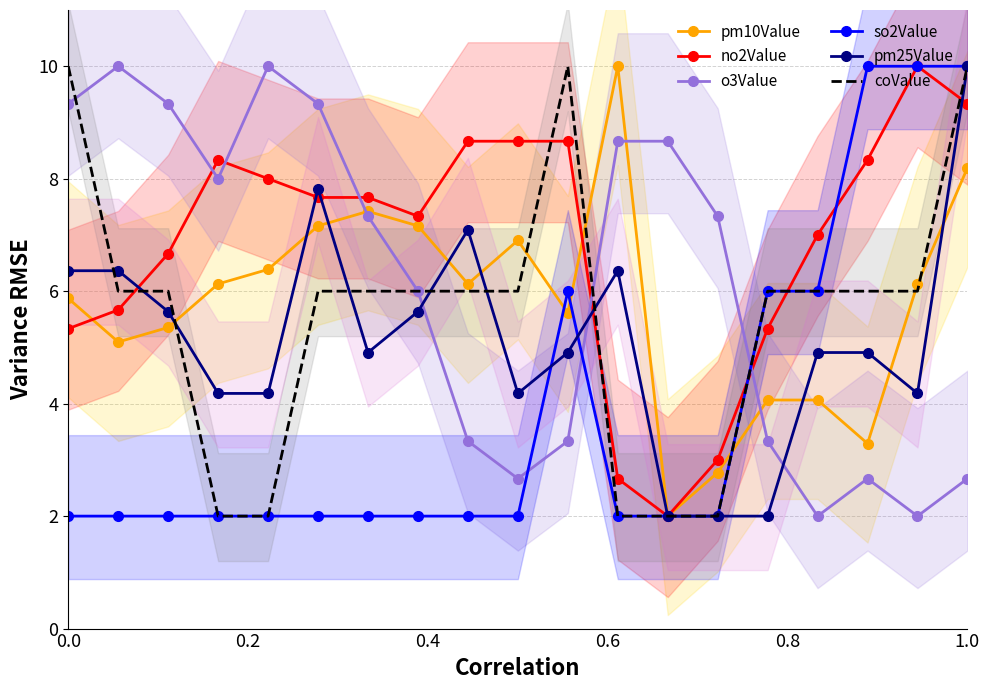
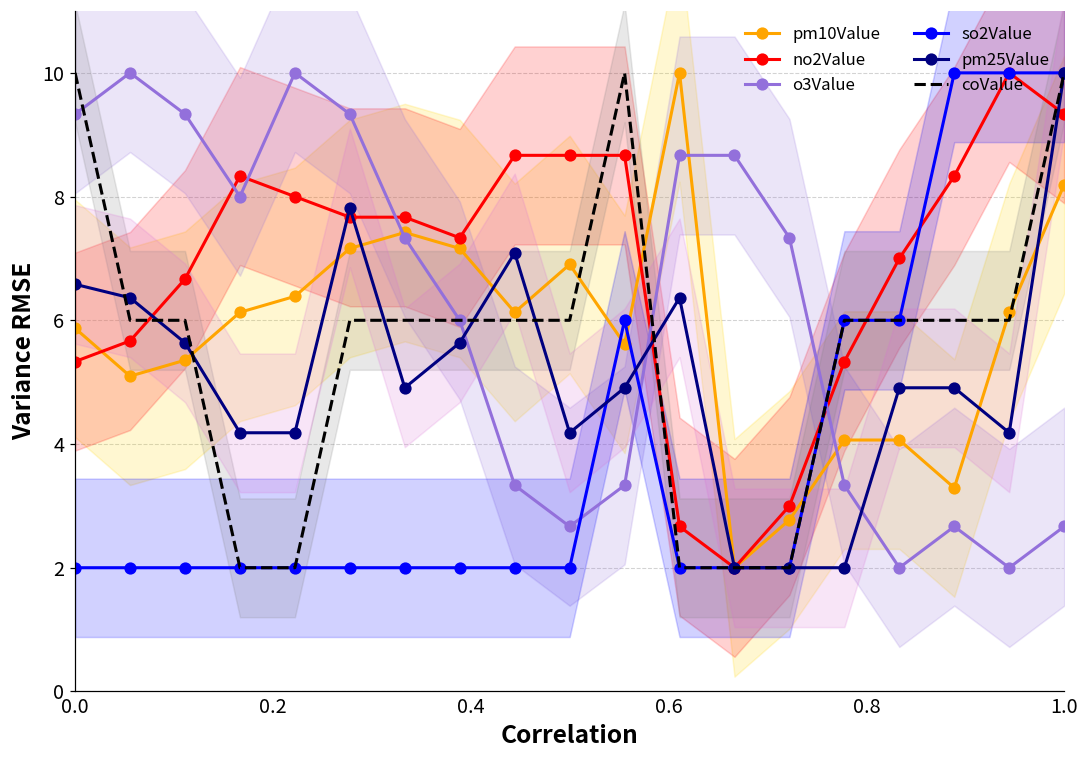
  {
    "pm25Value": {
-     "0.0": 6.4
+     "0.0": 6.6
    },
    "coValue": {
      "0.0": 10.0
    }
  }
